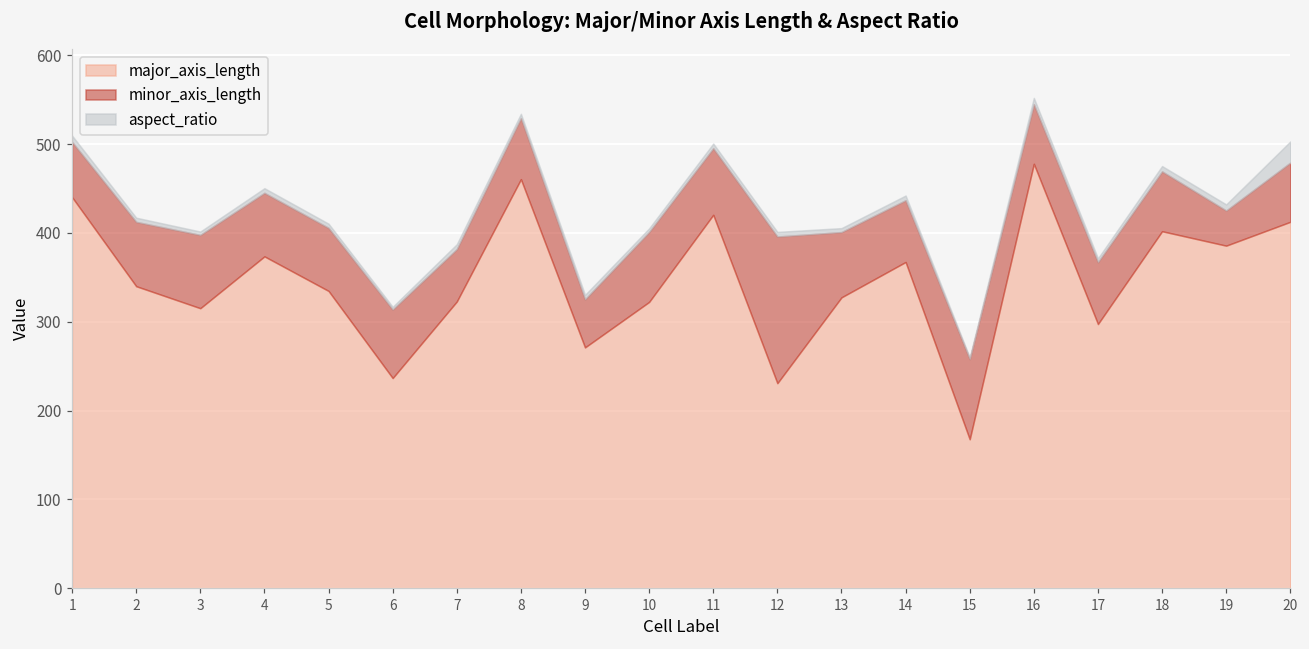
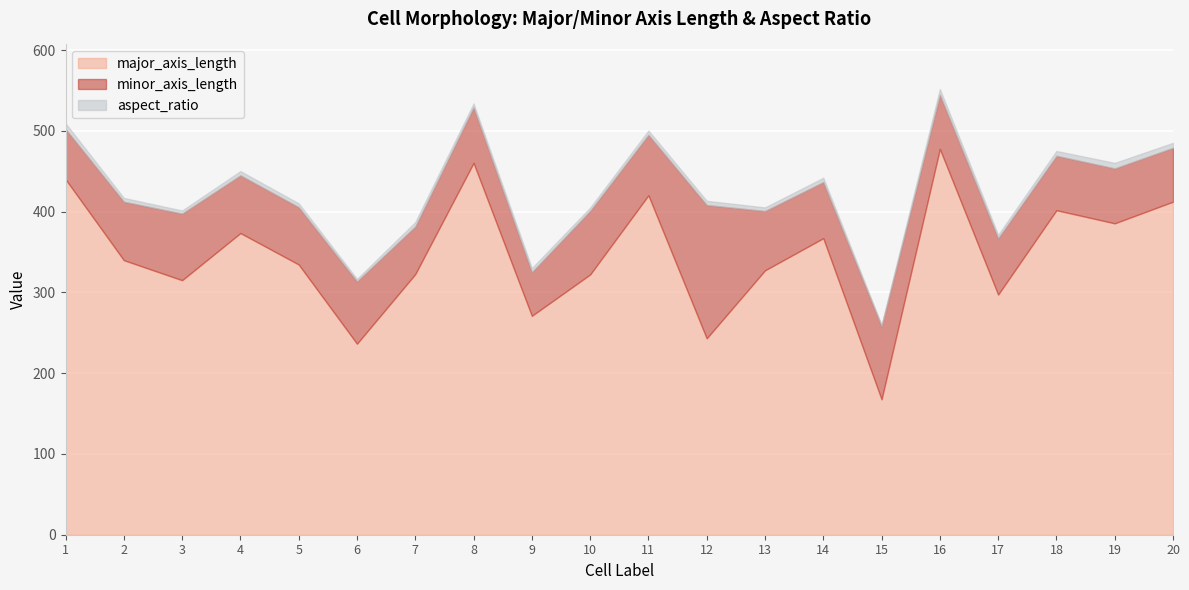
  {
    "major_axis_length": {
      "1": 440,
      "2": 340,
      "3": 320,
      "4": 370,
      "5": 330,
      "6": 240,
      "7": 320,
      "8": 460,
      "9": 270,
      "10": 320,
      "11": 420,
-     "12": 230,
+     "12": 240,
      "13": 330,
      "14": 370,
      "15": 170,
      "16": 480,
      "17": 300,
      "18": 400,
      "19": 390,
      "20": 410
    },
    "minor_axis_length": {
      "1": 60,
      "2": 70,
      "3": 80,
      "4": 70,
      "5": 70,
      "7": 60,
      "8": 70,
      "9": 50,
      "10": 80,
      "11": 70,
      "12": 170,
      "13": 70,
      "14": 70,
      "16": 70,
      "17": 70,
      "18": 70,
-     "19": 40,
+     "19": 70,
      "20": 70
    },
    "aspect_ratio": {
      "1": 10,
      "2": 0,
      "3": 0,
      "4": 10,
      "5": 0,
      "7": 10,
      "8": 0,
      "9": 10,
      "10": 0,
      "11": 10,
      "12": 10,
      "13": 0,
      "14": 10,
      "16": 10,
      "17": 0,
      "18": 10,
      "19": 10,
-     "20": 20
+     "20": 10
    }
  }
